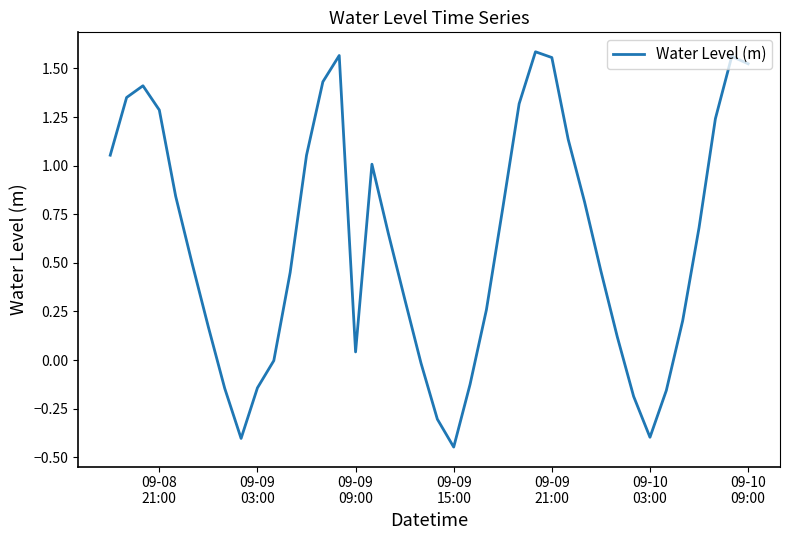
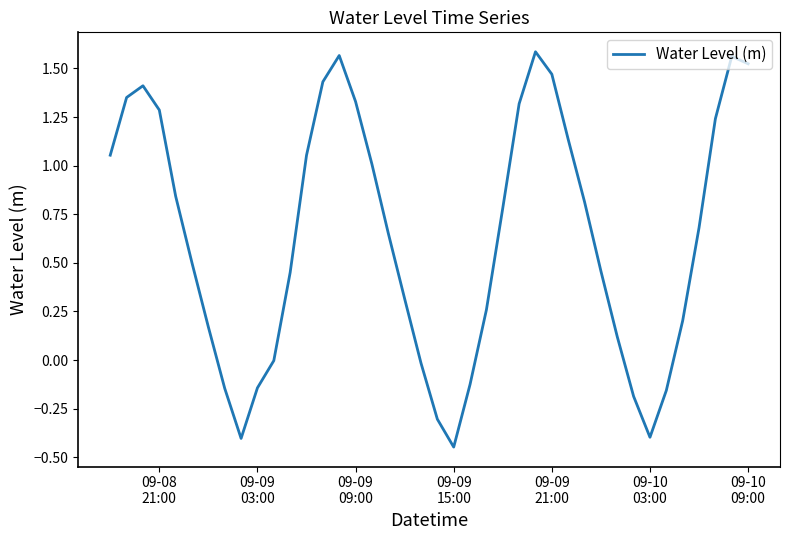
  {
    "09-08 21:00": 1.29,
    "09-09 03:00": -0.14,
-   "09-09 09:00": 0.04,
+   "09-09 09:00": 1.33,
    "09-09 15:00": -0.45,
-   "09-09 21:00": 1.56,
+   "09-09 21:00": 1.47,
    "09-10 03:00": -0.40
  }
